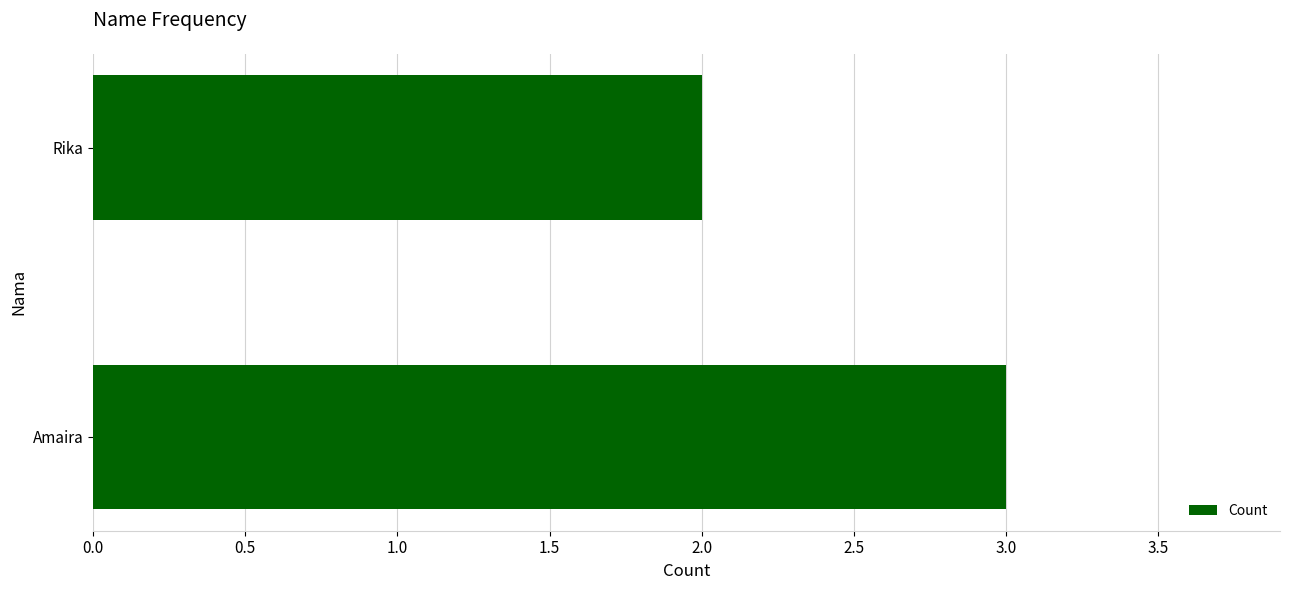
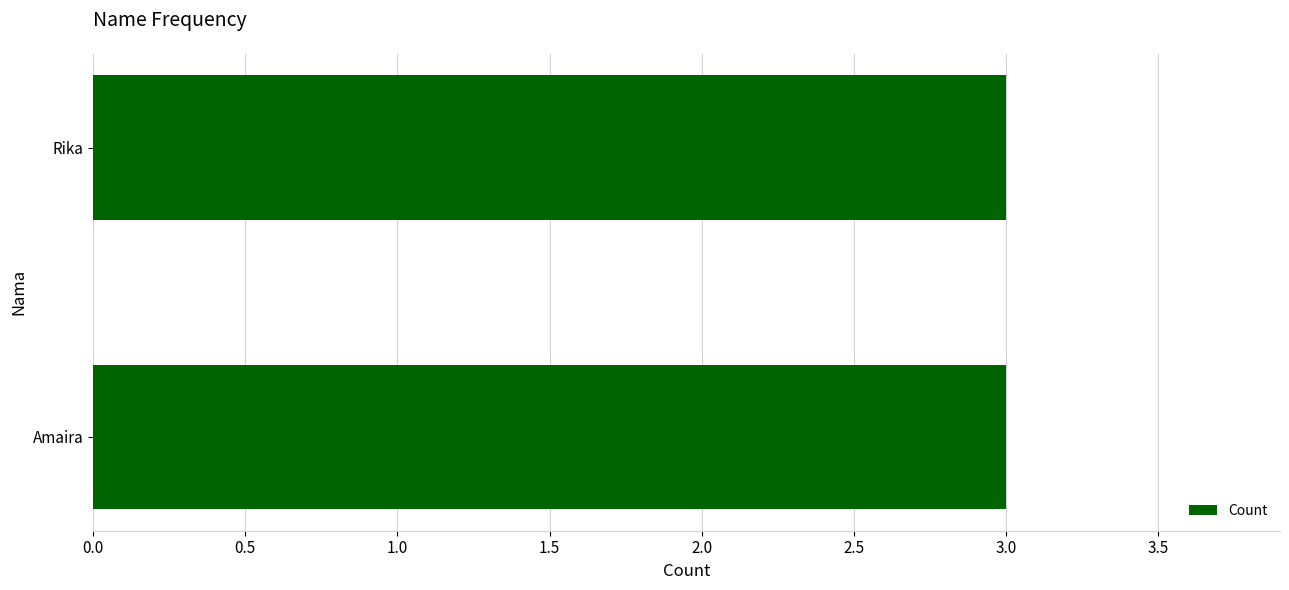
  {
-   "Rika": 2,
+   "Rika": 3,
    "Amaira": 3
  }
